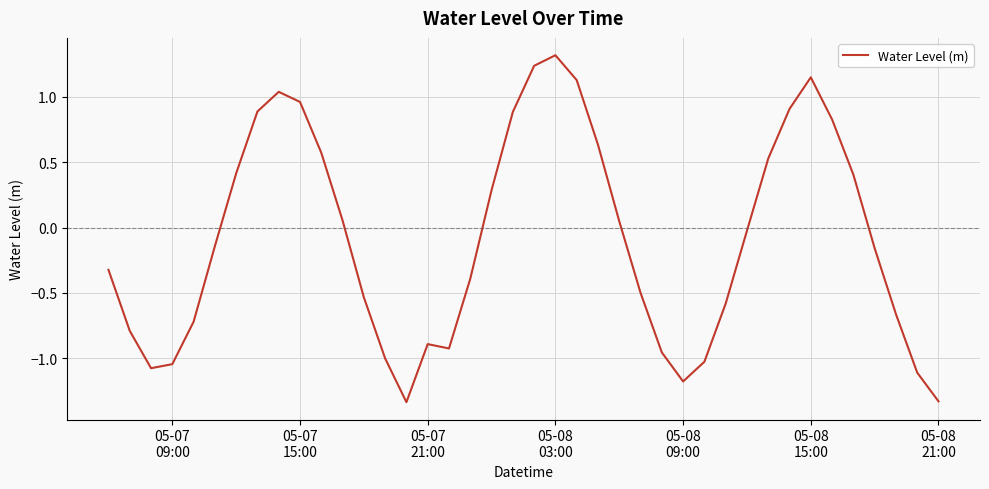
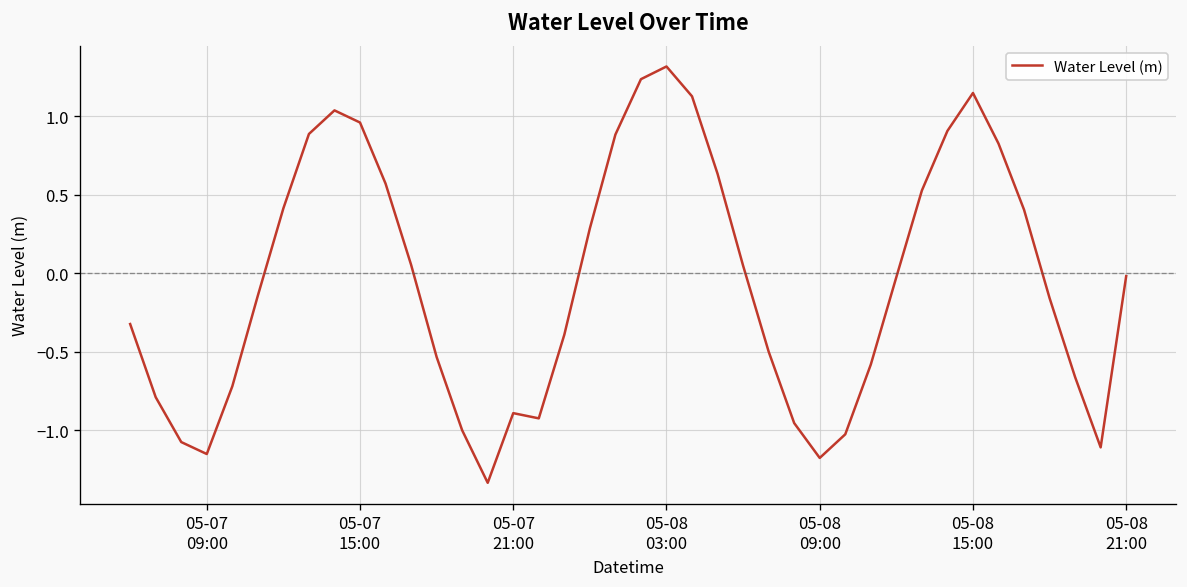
  {
-   "05-07 09:00": -1.04,
+   "05-07 09:00": -1.15,
    "05-07 15:00": 0.96,
    "05-07 21:00": -0.89,
    "05-08 03:00": 1.32,
    "05-08 09:00": -1.18,
    "05-08 15:00": 1.15,
-   "05-08 21:00": -1.33
+   "05-08 21:00": -0.02
  }
